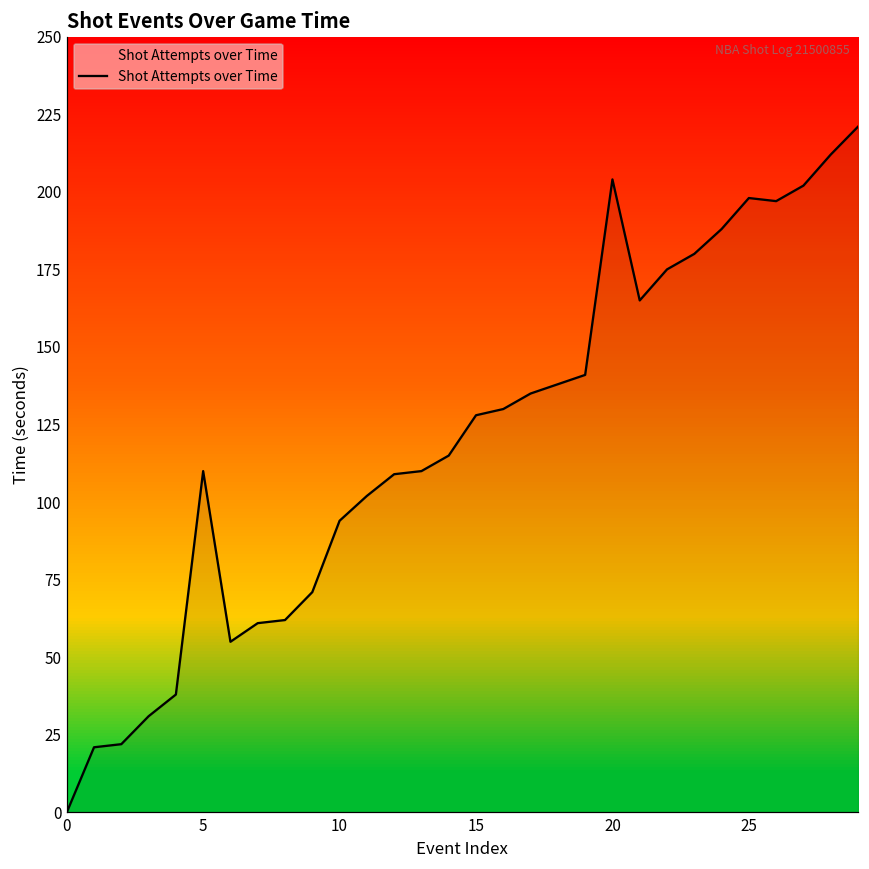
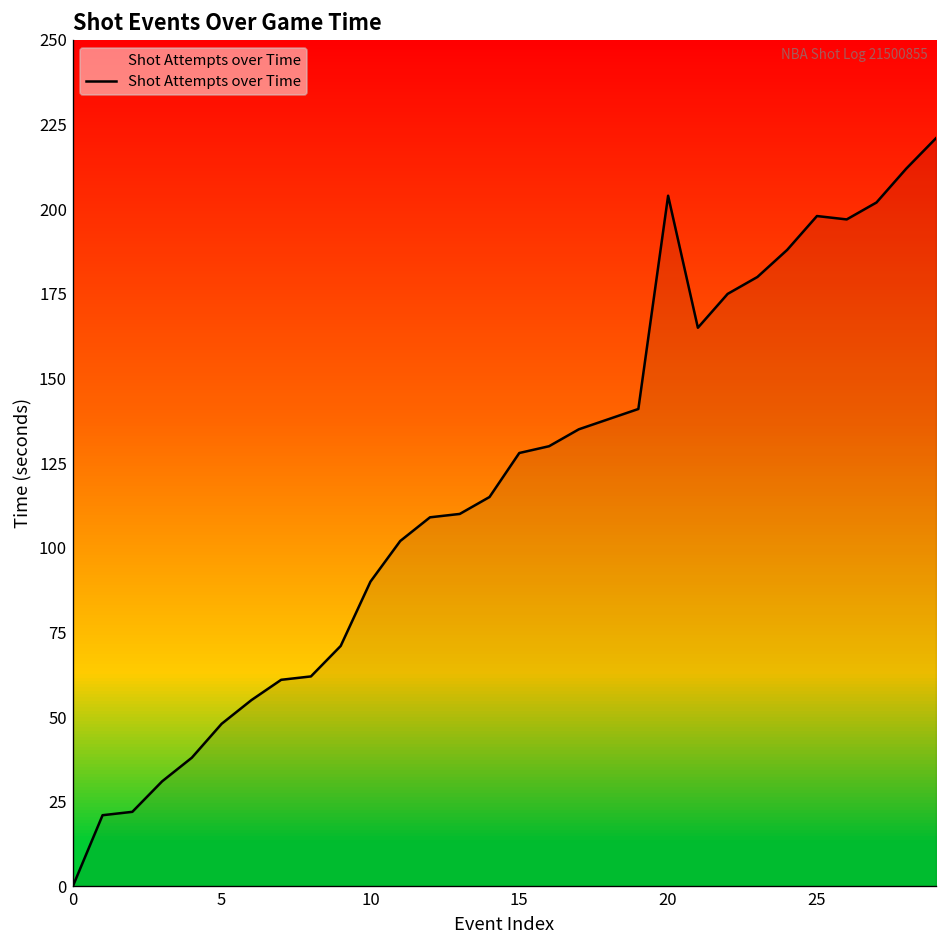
  {
    "0": 0,
-   "5": 110,
-   "10": 94,
+   "5": 48,
+   "10": 90,
    "15": 128,
    "20": 204,
    "25": 198
  }
